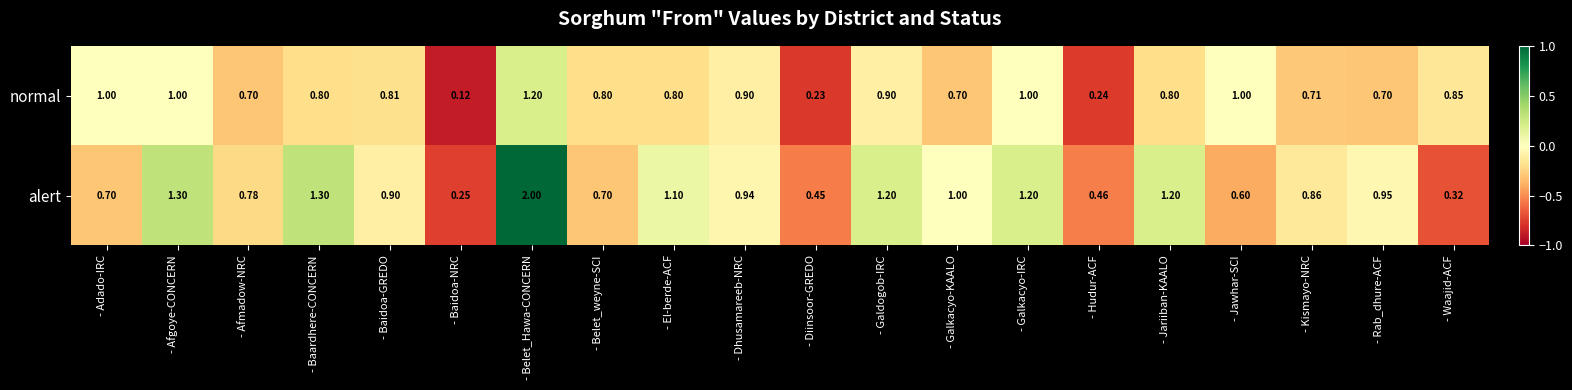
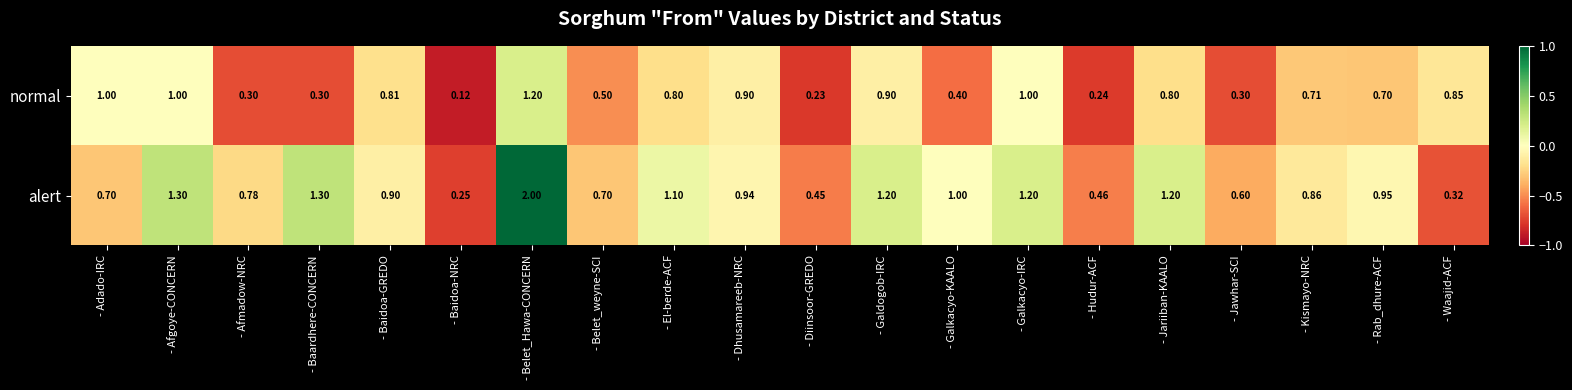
  {
    "normal": {
      "- Adado-IRC": 1.00,
      "- Afgoye-CONCERN": 1.00,
-     "- Afmadow-NRC": 0.70,
-     "- Baardhere-CONCERN": 0.80,
+     "- Afmadow-NRC": 0.30,
+     "- Baardhere-CONCERN": 0.30,
      "- Baidoa-GREDO": 0.81,
      "- Baidoa-NRC": 0.12,
      "- Belet_Hawa-CONCERN": 1.20,
-     "- Belet_weyne-SCI": 0.80,
+     "- Belet_weyne-SCI": 0.50,
      "- El-berde-ACF": 0.80,
      "- Dhusamareeb-NRC": 0.90,
      "- Diinsoor-GREDO": 0.23,
      "- Galdogob-IRC": 0.90,
-     "- Galkacyo-KAALO": 0.70,
+     "- Galkacyo-KAALO": 0.40,
      "- Galkacyo-IRC": 1.00,
      "- Hudur-ACF": 0.24,
      "- Jariiban-KAALO": 0.80,
-     "- Jawhar-SCI": 1.00,
+     "- Jawhar-SCI": 0.30,
      "- Kismayo-NRC": 0.71,
      "- Rab_dhure-ACF": 0.70,
      "- Waajid-ACF": 0.85
    },
    "alert": {
      "- Adado-IRC": 0.70,
      "- Afgoye-CONCERN": 1.30,
      "- Afmadow-NRC": 0.78,
      "- Baardhere-CONCERN": 1.30,
      "- Baidoa-GREDO": 0.90,
      "- Baidoa-NRC": 0.25,
      "- Belet_Hawa-CONCERN": 2.00,
      "- Belet_weyne-SCI": 0.70,
      "- El-berde-ACF": 1.10,
      "- Dhusamareeb-NRC": 0.94,
      "- Diinsoor-GREDO": 0.45,
      "- Galdogob-IRC": 1.20,
      "- Galkacyo-KAALO": 1.00,
      "- Galkacyo-IRC": 1.20,
      "- Hudur-ACF": 0.46,
      "- Jariiban-KAALO": 1.20,
      "- Jawhar-SCI": 0.60,
      "- Kismayo-NRC": 0.86,
      "- Rab_dhure-ACF": 0.95,
      "- Waajid-ACF": 0.32
    }
  }
